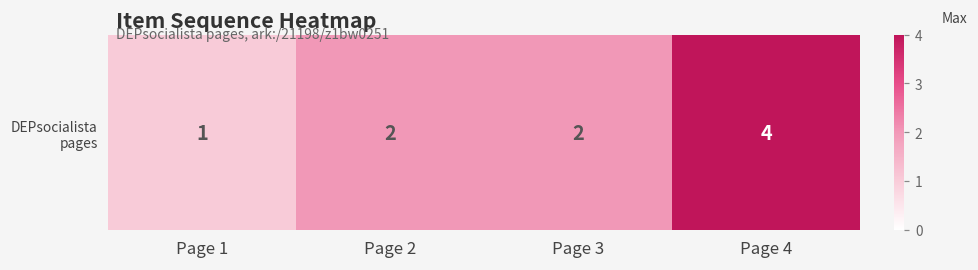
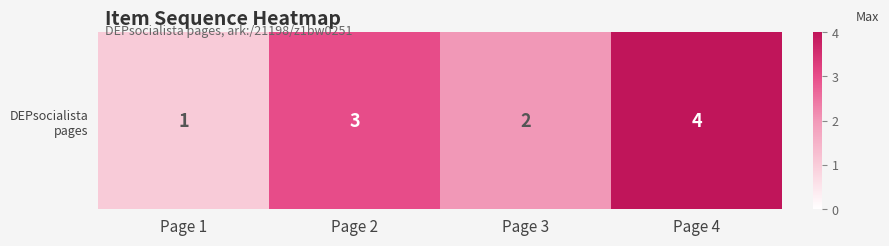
  {
    "DEPsocialista pages": {
      "Page 1": 1,
-     "Page 2": 2,
+     "Page 2": 3,
      "Page 3": 2,
      "Page 4": 4
    }
  }
